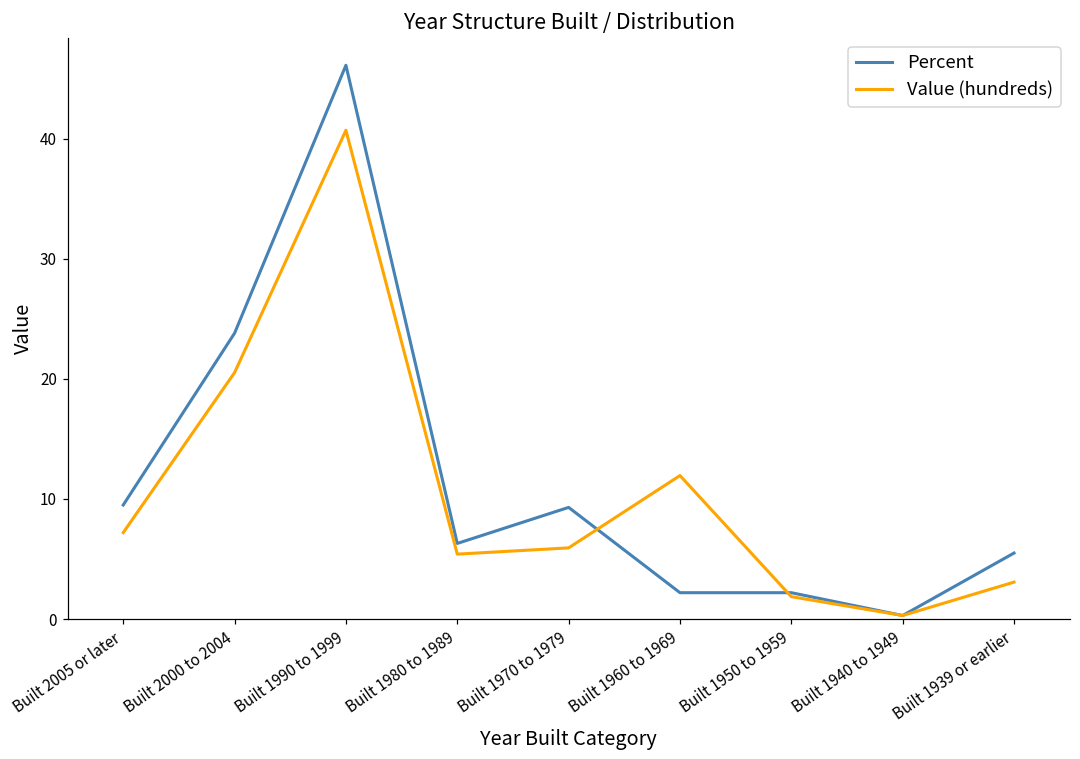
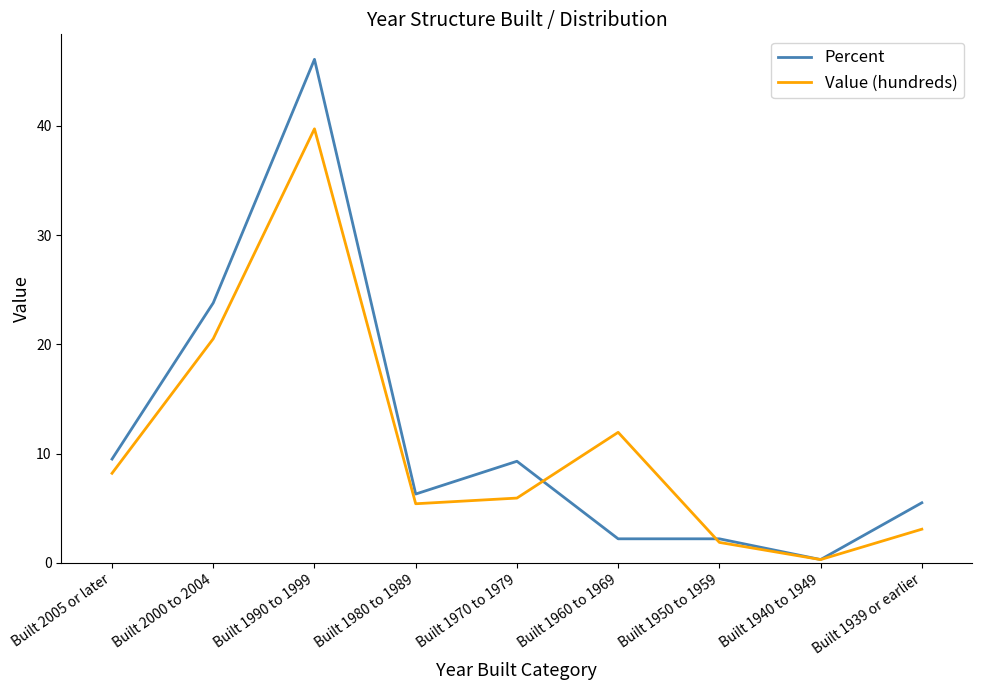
  {
    "Percent": {
      "Built 2005 or later": 9.5,
      "Built 2000 to 2004": 23.8,
      "Built 1990 to 1999": 46.1,
      "Built 1980 to 1989": 6.3,
      "Built 1970 to 1979": 9.3,
      "Built 1960 to 1969": 2.2,
      "Built 1950 to 1959": 2.2,
      "Built 1939 or earlier": 5.5
    },
    "Value (hundreds)": {
-     "Built 2005 or later": 7.2,
+     "Built 2005 or later": 8.2,
      "Built 2000 to 2004": 20.5,
-     "Built 1990 to 1999": 40.7,
+     "Built 1990 to 1999": 39.7,
      "Built 1980 to 1989": 5.4,
      "Built 1970 to 1979": 5.9,
      "Built 1960 to 1969": 12.0,
      "Built 1950 to 1959": 1.9,
      "Built 1939 or earlier": 3.1
    }
  }
